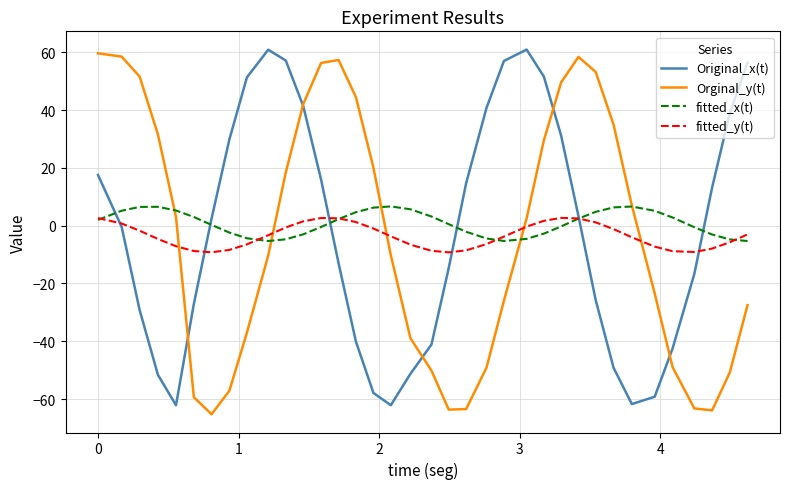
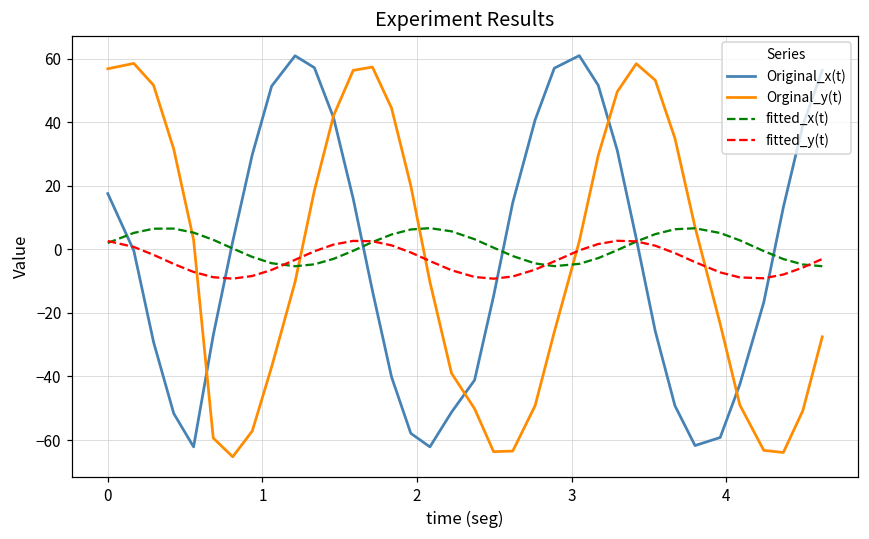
  {
    "Original_x(t)": {
      "0": 18
    },
    "Orginal_y(t)": {
-     "0": 60
+     "0": 57
    }
  }
